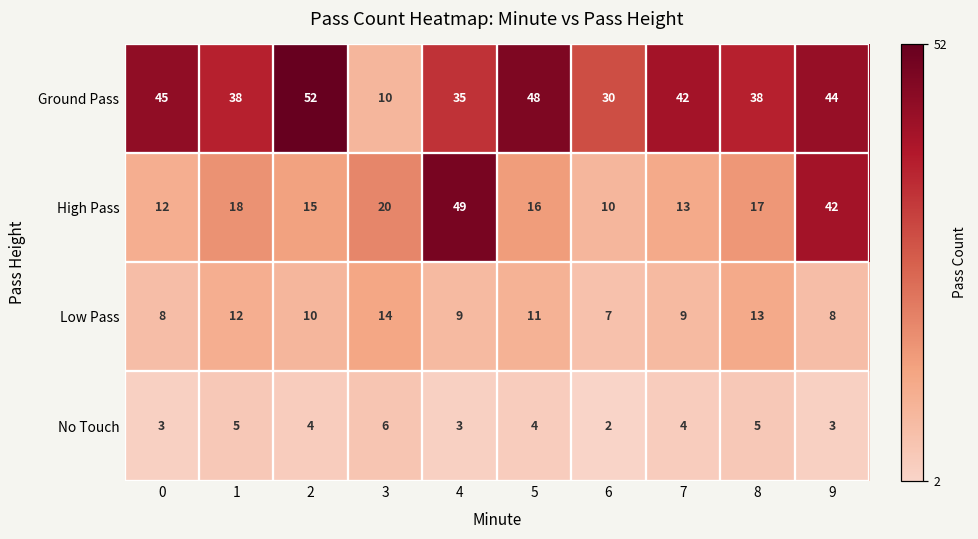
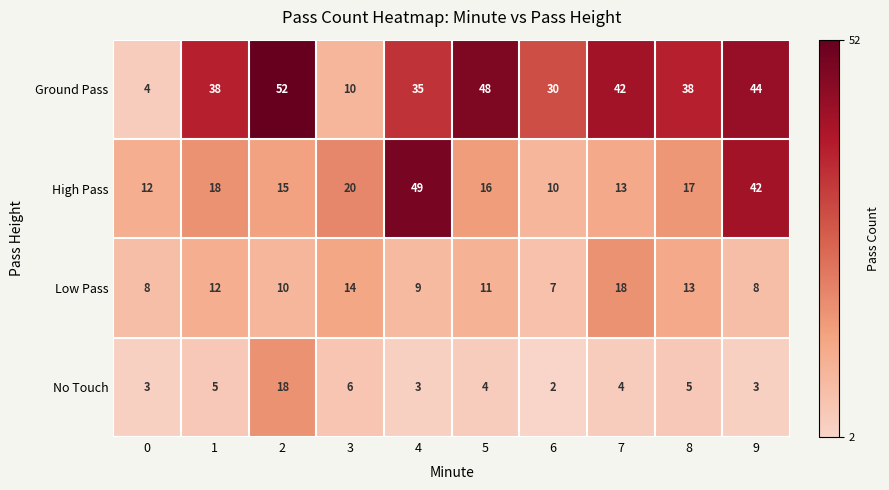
  {
    "Ground Pass": {
-     "0": 45,
+     "0": 4,
      "1": 38,
      "2": 52,
      "3": 10,
      "4": 35,
      "5": 48,
      "6": 30,
      "7": 42,
      "8": 38,
      "9": 44
    },
    "High Pass": {
      "0": 12,
      "1": 18,
      "2": 15,
      "3": 20,
      "4": 49,
      "5": 16,
      "6": 10,
      "7": 13,
      "8": 17,
      "9": 42
    },
    "Low Pass": {
      "0": 8,
      "1": 12,
      "2": 10,
      "3": 14,
      "4": 9,
      "5": 11,
      "6": 7,
-     "7": 9,
+     "7": 18,
      "8": 13,
      "9": 8
    },
    "No Touch": {
      "0": 3,
      "1": 5,
-     "2": 4,
+     "2": 18,
      "3": 6,
      "4": 3,
      "5": 4,
      "6": 2,
      "7": 4,
      "8": 5,
      "9": 3
    }
  }
